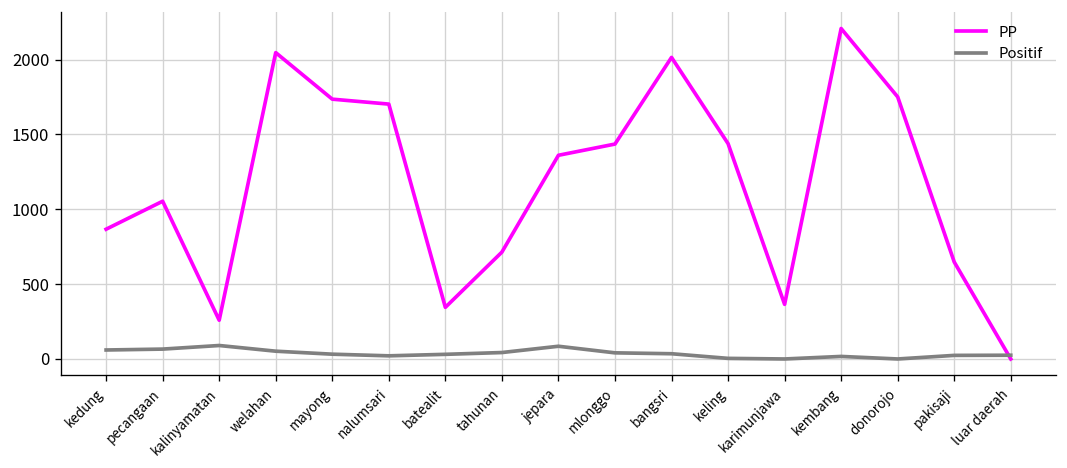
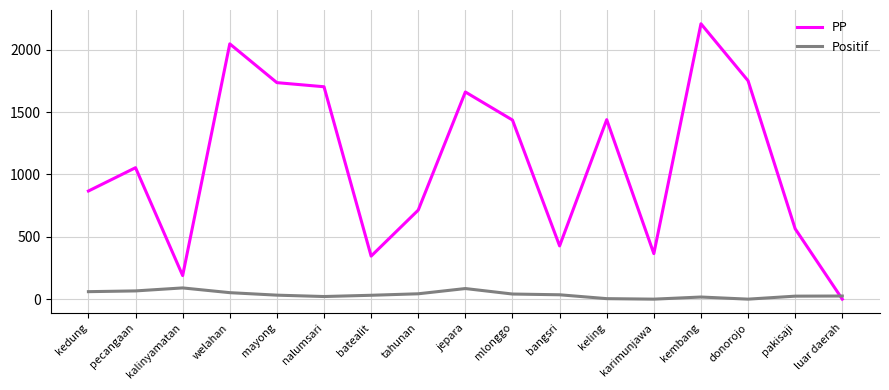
  {
    "PP": {
      "kedung": 870,
      "pecangaan": 1050,
-     "kalinyamatan": 260,
+     "kalinyamatan": 190,
      "welahan": 2050,
      "mayong": 1740,
      "nalumsari": 1700,
      "batealit": 350,
      "tahunan": 710,
-     "jepara": 1360,
+     "jepara": 1660,
      "mlonggo": 1440,
-     "bangsri": 2020,
+     "bangsri": 430,
      "keling": 1440,
      "karimunjawa": 370,
      "kembang": 2210,
      "donorojo": 1750,
-     "pakisaji": 650,
+     "pakisaji": 560,
      "luar daerah": 0
    },
    "Positif": {
      "kedung": 60,
      "pecangaan": 70,
      "kalinyamatan": 90,
      "welahan": 50,
      "mayong": 30,
      "nalumsari": 20,
      "batealit": 30,
      "tahunan": 40,
      "jepara": 90,
      "mlonggo": 40,
      "bangsri": 40,
      "keling": 0,
      "karimunjawa": 0,
      "kembang": 20,
      "donorojo": 0,
      "pakisaji": 20,
      "luar daerah": 30
    }
  }
